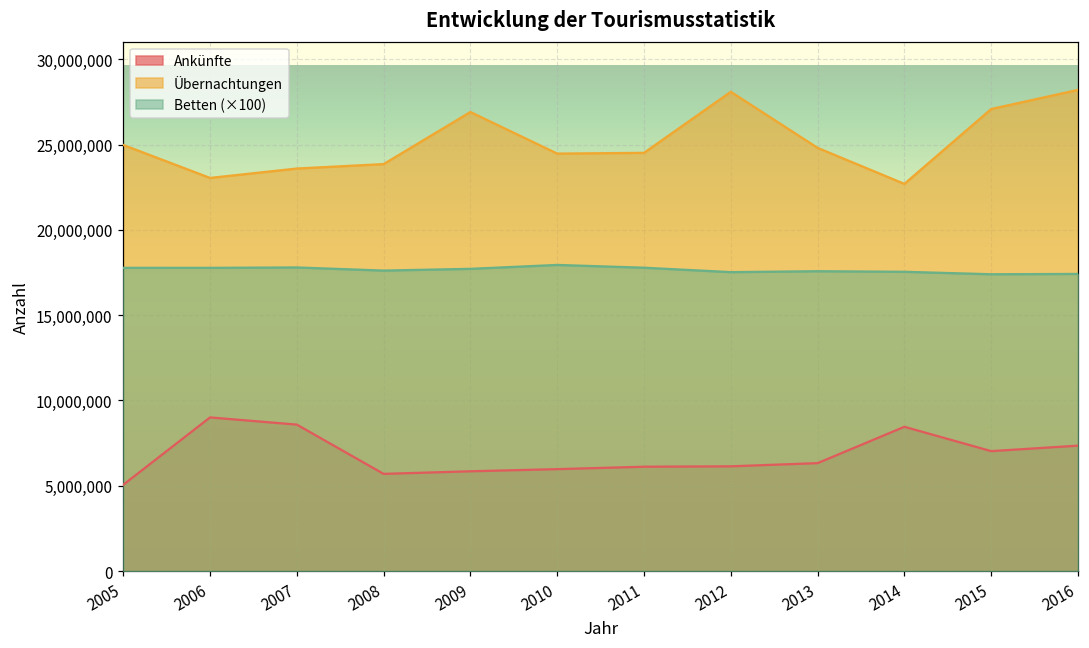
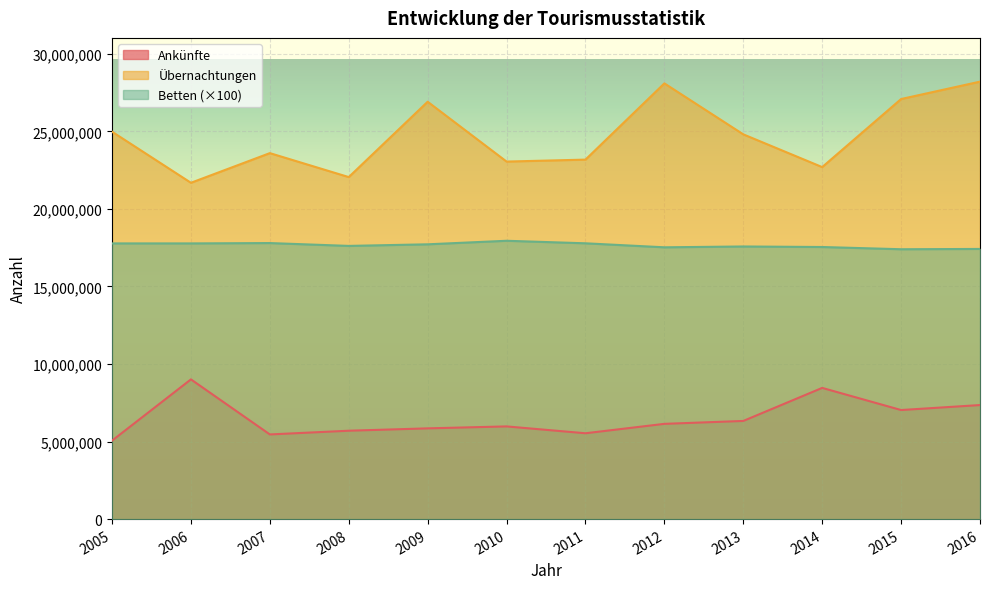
  {
    "Ankünfte": {
      "2005": "5,100,000",
      "2006": "9,000,000",
-     "2007": "8,600,000",
+     "2007": "5,500,000",
      "2008": "5,700,000",
      "2009": "5,800,000",
      "2010": "6,000,000",
-     "2011": "6,100,000",
+     "2011": "5,500,000",
      "2012": "6,100,000",
      "2013": "6,300,000",
      "2014": "8,500,000",
      "2015": "7,000,000",
      "2016": "7,400,000"
    },
    "Übernachtungen": {
      "2005": "25,000,000",
-     "2006": "23,000,000",
+     "2006": "21,700,000",
      "2007": "23,600,000",
-     "2008": "23,900,000",
+     "2008": "22,100,000",
      "2009": "26,900,000",
-     "2010": "24,500,000",
-     "2011": "24,500,000",
+     "2010": "23,100,000",
+     "2011": "23,200,000",
      "2012": "28,100,000",
      "2013": "24,800,000",
      "2014": "22,700,000",
      "2015": "27,100,000",
      "2016": "28,200,000"
    }
  }
